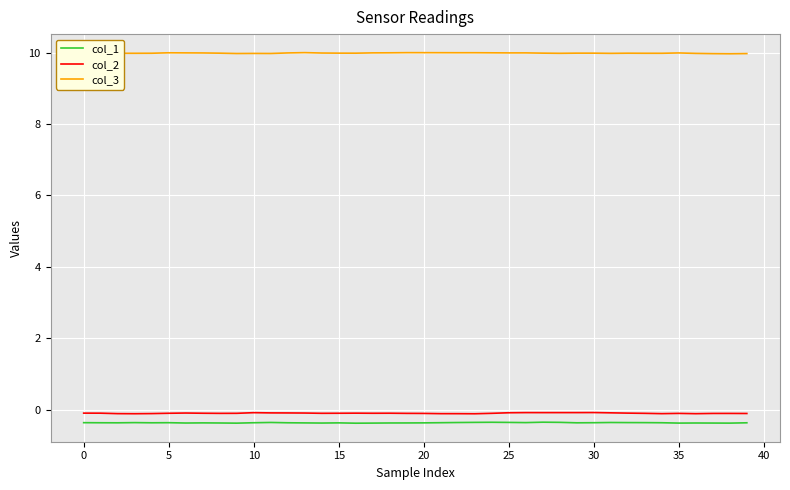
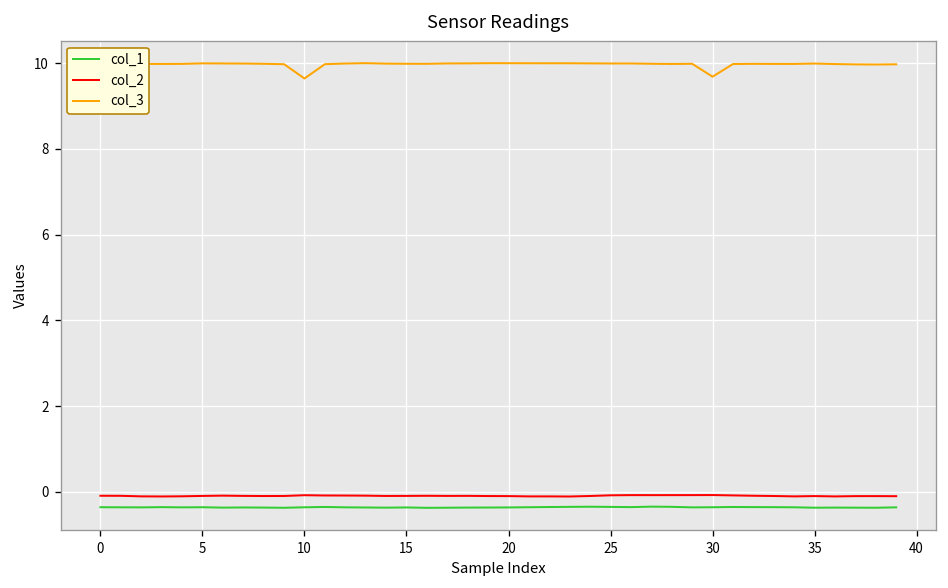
  {
    "col_1": {
      "0": -0.4,
      "5": -0.4,
      "10": -0.4,
      "15": -0.4,
      "20": -0.4,
      "25": -0.4,
      "30": -0.4,
      "35": -0.4
    },
    "col_2": {
      "0": -0.1,
      "5": -0.1,
      "10": -0.1,
      "15": -0.1,
      "20": -0.1,
      "25": -0.1,
      "30": -0.1,
      "35": -0.1
    },
    "col_3": {
      "5": 10.0,
-     "10": 10.0,
+     "10": 9.6,
      "15": 10.0,
      "20": 10.0,
      "25": 10.0,
-     "30": 10.0,
+     "30": 9.7,
      "35": 10.0
    }
  }
